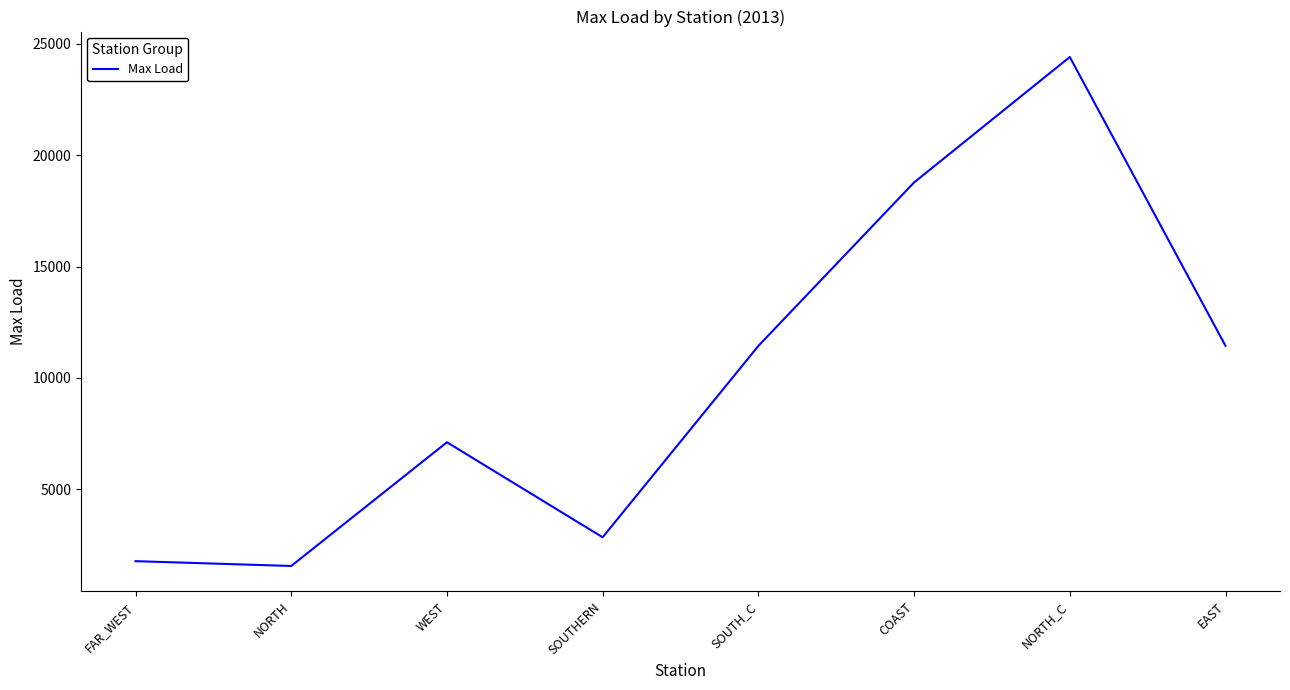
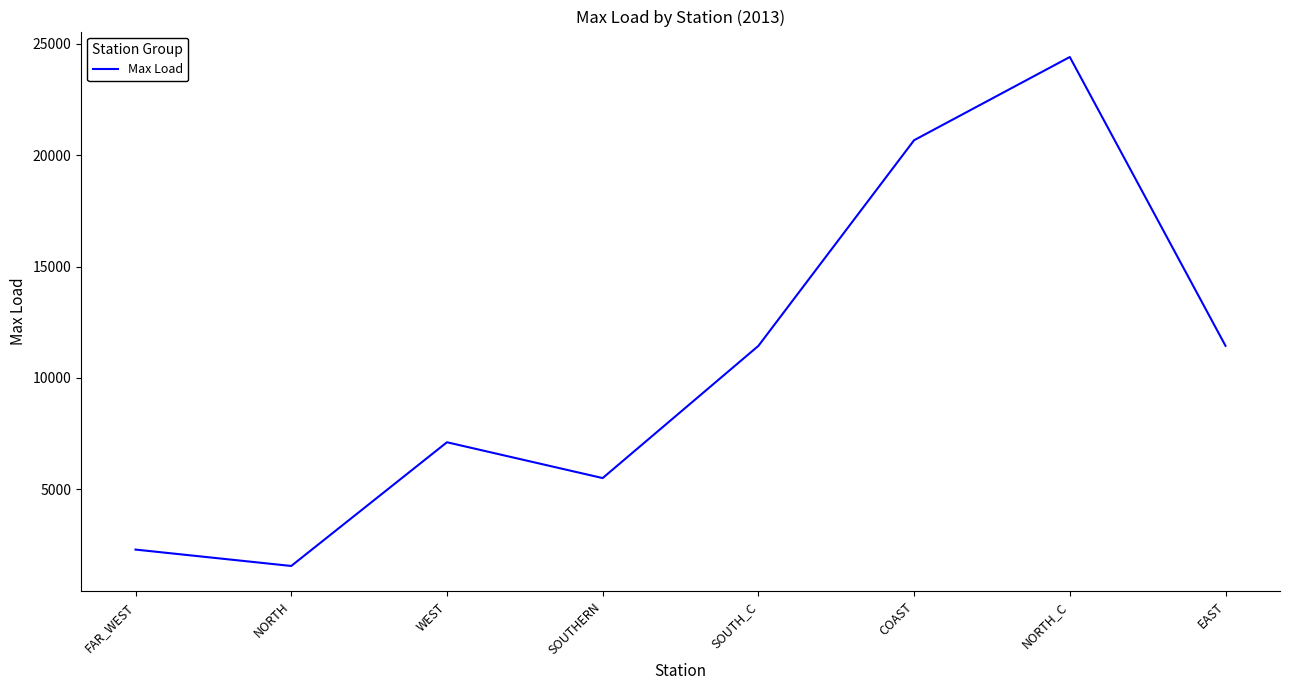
  {
-   "FAR_WEST": 1800,
+   "FAR_WEST": 2300,
    "NORTH": 1500,
    "WEST": 7100,
-   "SOUTHERN": 2800,
+   "SOUTHERN": 5500,
    "SOUTH_C": 11400,
-   "COAST": 18800,
+   "COAST": 20700,
    "NORTH_C": 24400,
    "EAST": 11400
  }
